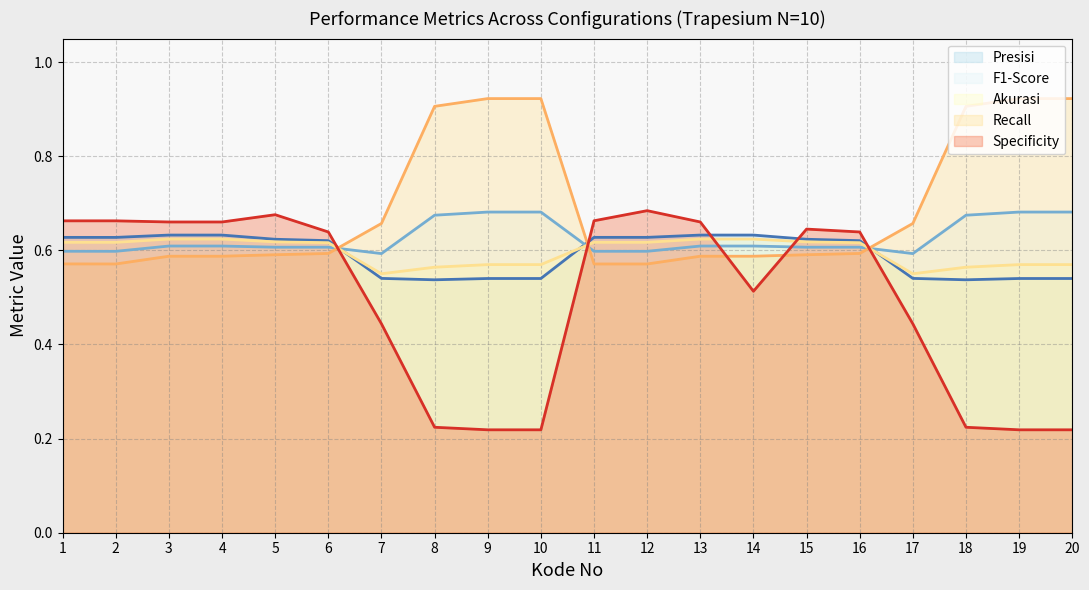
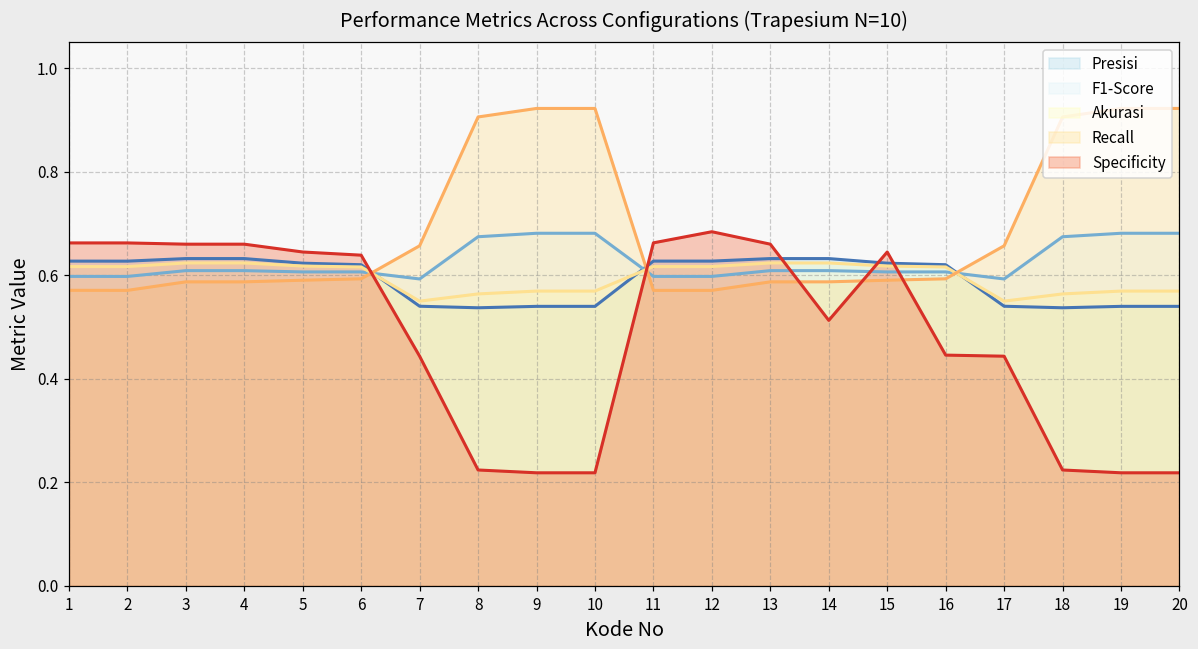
  {
    "Specificity": {
      "1": 0.66,
      "2": 0.66,
      "3": 0.66,
      "4": 0.66,
-     "5": 0.68,
+     "5": 0.65,
      "6": 0.64,
      "7": 0.44,
      "8": 0.22,
      "9": 0.22,
      "10": 0.22,
      "11": 0.66,
      "12": 0.68,
      "13": 0.66,
      "14": 0.51,
      "15": 0.65,
-     "16": 0.64,
+     "16": 0.45,
      "17": 0.44,
      "18": 0.22,
      "19": 0.22,
      "20": 0.22
    }
  }
